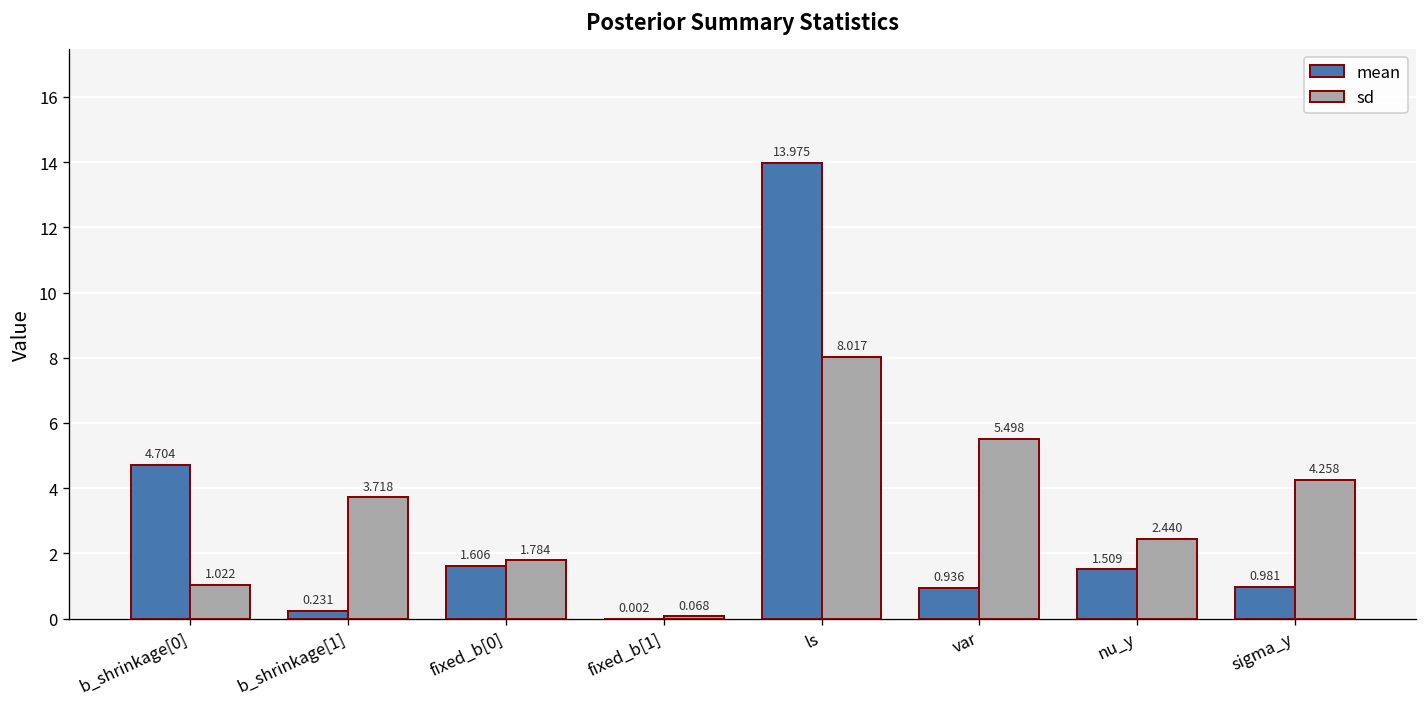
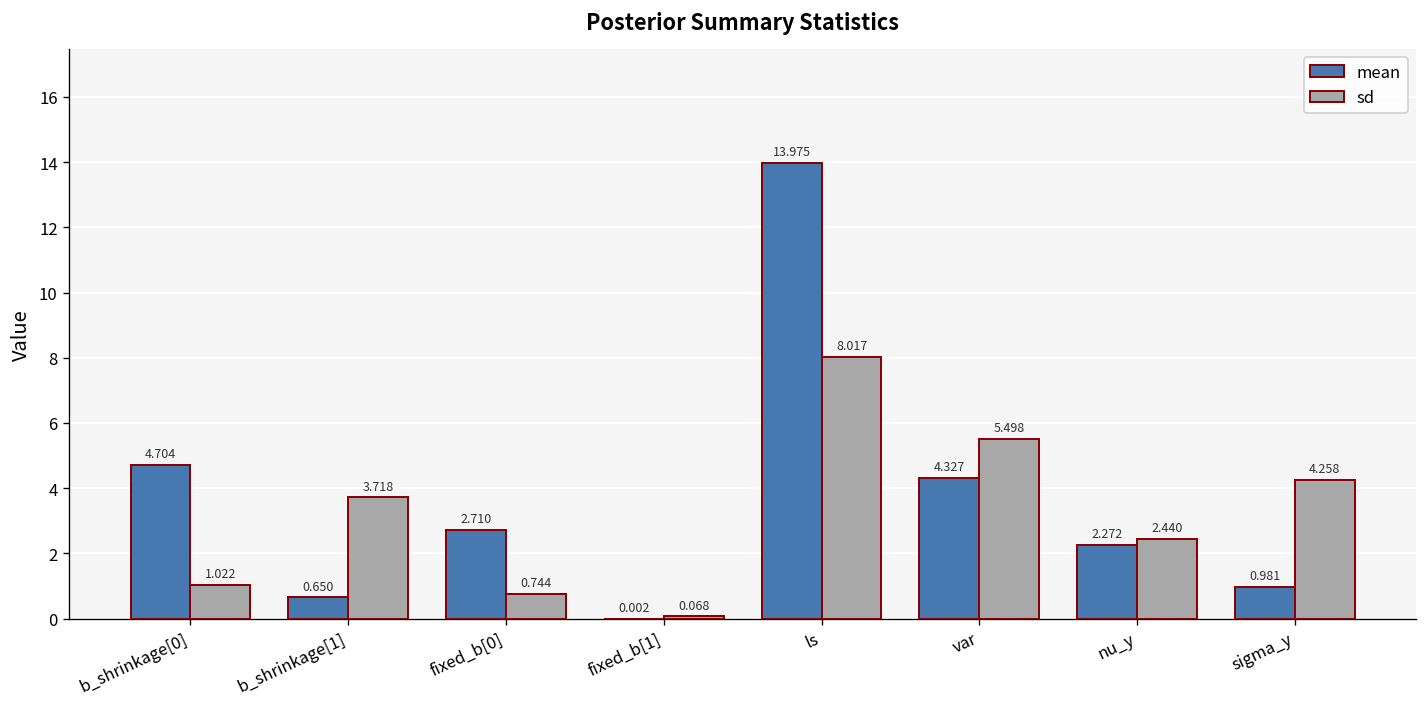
  {
    "mean": {
      "b_shrinkage[0]": 4.704,
-     "b_shrinkage[1]": 0.231,
-     "fixed_b[0]": 1.606,
+     "b_shrinkage[1]": 0.650,
+     "fixed_b[0]": 2.710,
      "fixed_b[1]": 0.002,
      "ls": 13.975,
-     "var": 0.936,
-     "nu_y": 1.509,
+     "var": 4.327,
+     "nu_y": 2.272,
      "sigma_y": 0.981
    },
    "sd": {
      "b_shrinkage[0]": 1.022,
      "b_shrinkage[1]": 3.718,
-     "fixed_b[0]": 1.784,
+     "fixed_b[0]": 0.744,
      "fixed_b[1]": 0.068,
      "ls": 8.017,
      "var": 5.498,
      "nu_y": 2.440,
      "sigma_y": 4.258
    }
  }
